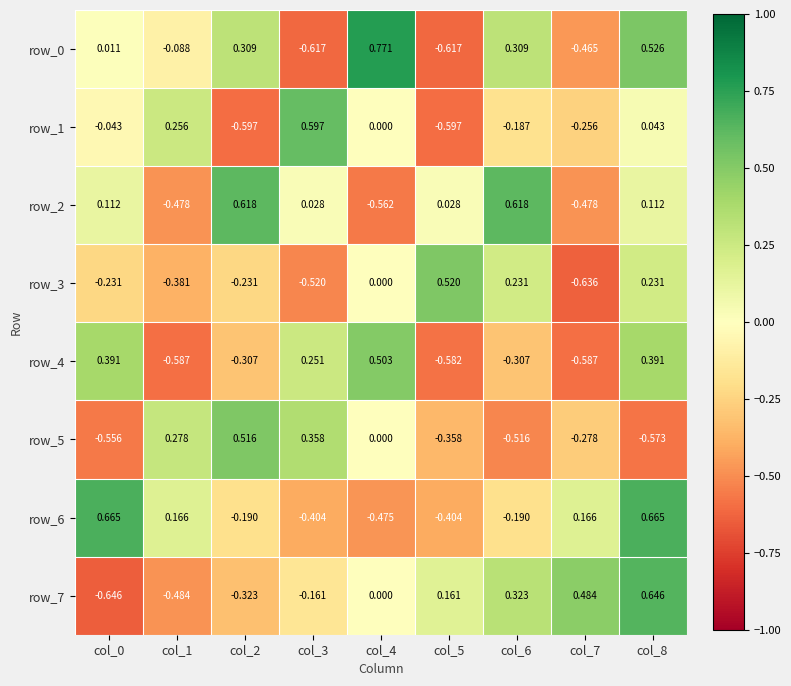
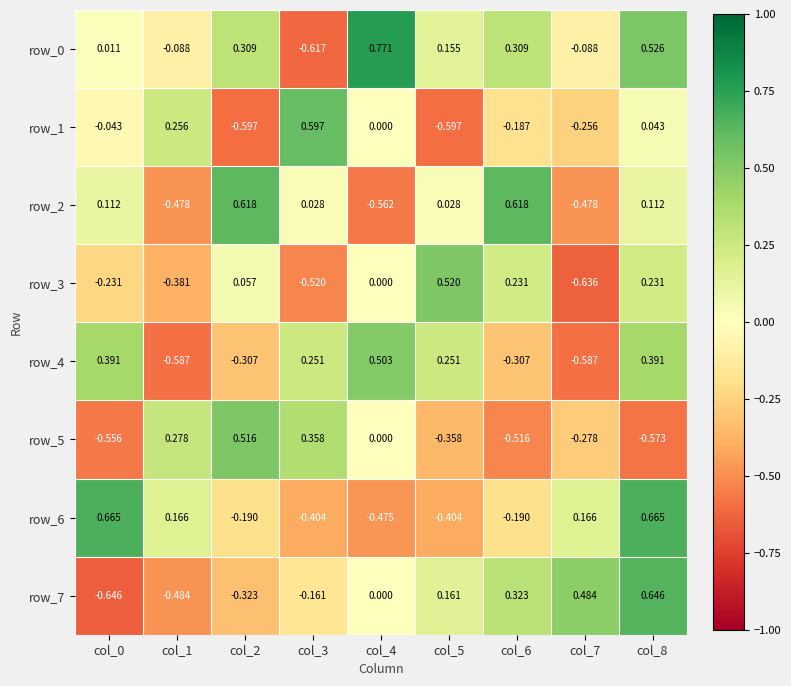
  {
    "row_0": {
      "col_0": 0.011,
      "col_1": -0.088,
      "col_2": 0.309,
      "col_3": -0.617,
      "col_4": 0.771,
-     "col_5": -0.617,
+     "col_5": 0.155,
      "col_6": 0.309,
-     "col_7": -0.465,
+     "col_7": -0.088,
      "col_8": 0.526
    },
    "row_1": {
      "col_0": -0.043,
      "col_1": 0.256,
      "col_2": -0.597,
      "col_3": 0.597,
      "col_4": 0.000,
      "col_5": -0.597,
      "col_6": -0.187,
      "col_7": -0.256,
      "col_8": 0.043
    },
    "row_2": {
      "col_0": 0.112,
      "col_1": -0.478,
      "col_2": 0.618,
      "col_3": 0.028,
      "col_4": -0.562,
      "col_5": 0.028,
      "col_6": 0.618,
      "col_7": -0.478,
      "col_8": 0.112
    },
    "row_3": {
      "col_0": -0.231,
      "col_1": -0.381,
-     "col_2": -0.231,
+     "col_2": 0.057,
      "col_3": -0.520,
      "col_4": 0.000,
      "col_5": 0.520,
      "col_6": 0.231,
      "col_7": -0.636,
      "col_8": 0.231
    },
    "row_4": {
      "col_0": 0.391,
      "col_1": -0.587,
      "col_2": -0.307,
      "col_3": 0.251,
      "col_4": 0.503,
-     "col_5": -0.582,
+     "col_5": 0.251,
      "col_6": -0.307,
      "col_7": -0.587,
      "col_8": 0.391
    },
    "row_5": {
      "col_0": -0.556,
      "col_1": 0.278,
      "col_2": 0.516,
      "col_3": 0.358,
      "col_4": 0.000,
      "col_5": -0.358,
      "col_6": -0.516,
      "col_7": -0.278,
      "col_8": -0.573
    },
    "row_6": {
      "col_0": 0.665,
      "col_1": 0.166,
      "col_2": -0.190,
      "col_3": -0.404,
      "col_4": -0.475,
      "col_5": -0.404,
      "col_6": -0.190,
      "col_7": 0.166,
      "col_8": 0.665
    },
    "row_7": {
      "col_0": -0.646,
      "col_1": -0.484,
      "col_2": -0.323,
      "col_3": -0.161,
      "col_4": 0.000,
      "col_5": 0.161,
      "col_6": 0.323,
      "col_7": 0.484,
      "col_8": 0.646
    }
  }
